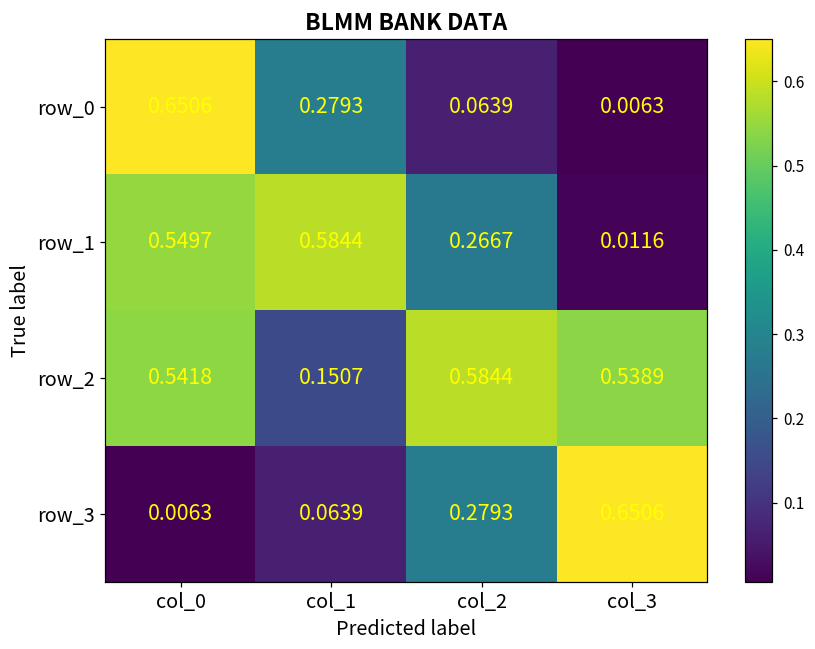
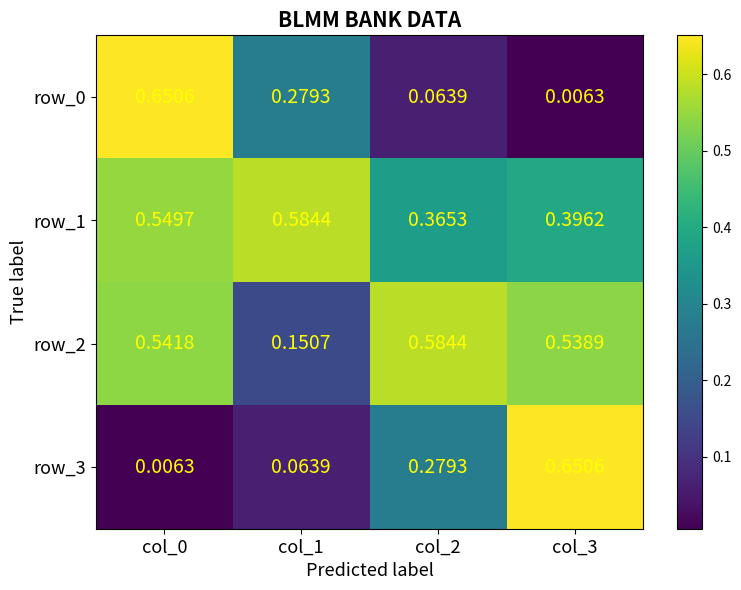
  {
    "row_0": {
      "col_1": 0.2793,
      "col_2": 0.0639,
      "col_3": 0.0063
    },
    "row_1": {
      "col_0": 0.5497,
      "col_1": 0.5844,
-     "col_2": 0.2667,
-     "col_3": 0.0116
+     "col_2": 0.3653,
+     "col_3": 0.3962
    },
    "row_2": {
      "col_0": 0.5418,
      "col_1": 0.1507,
      "col_2": 0.5844,
      "col_3": 0.5389
    },
    "row_3": {
      "col_0": 0.0063,
      "col_1": 0.0639,
      "col_2": 0.2793
    }
  }
